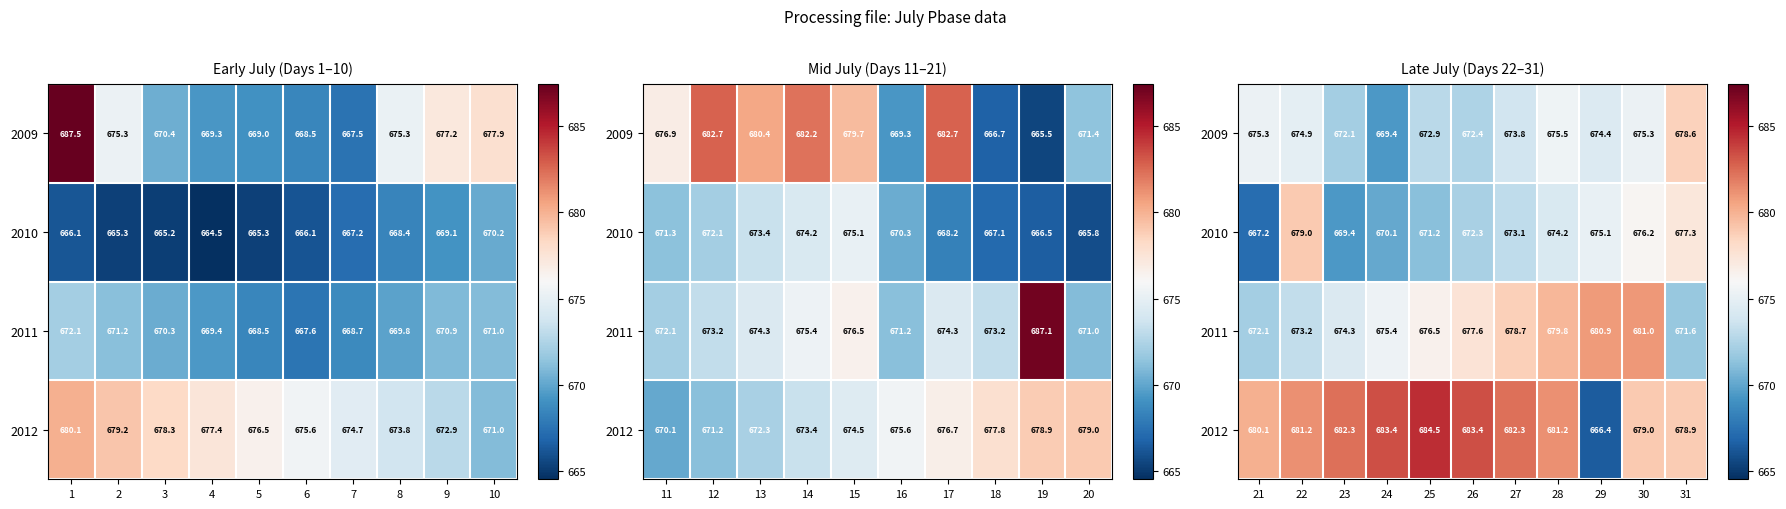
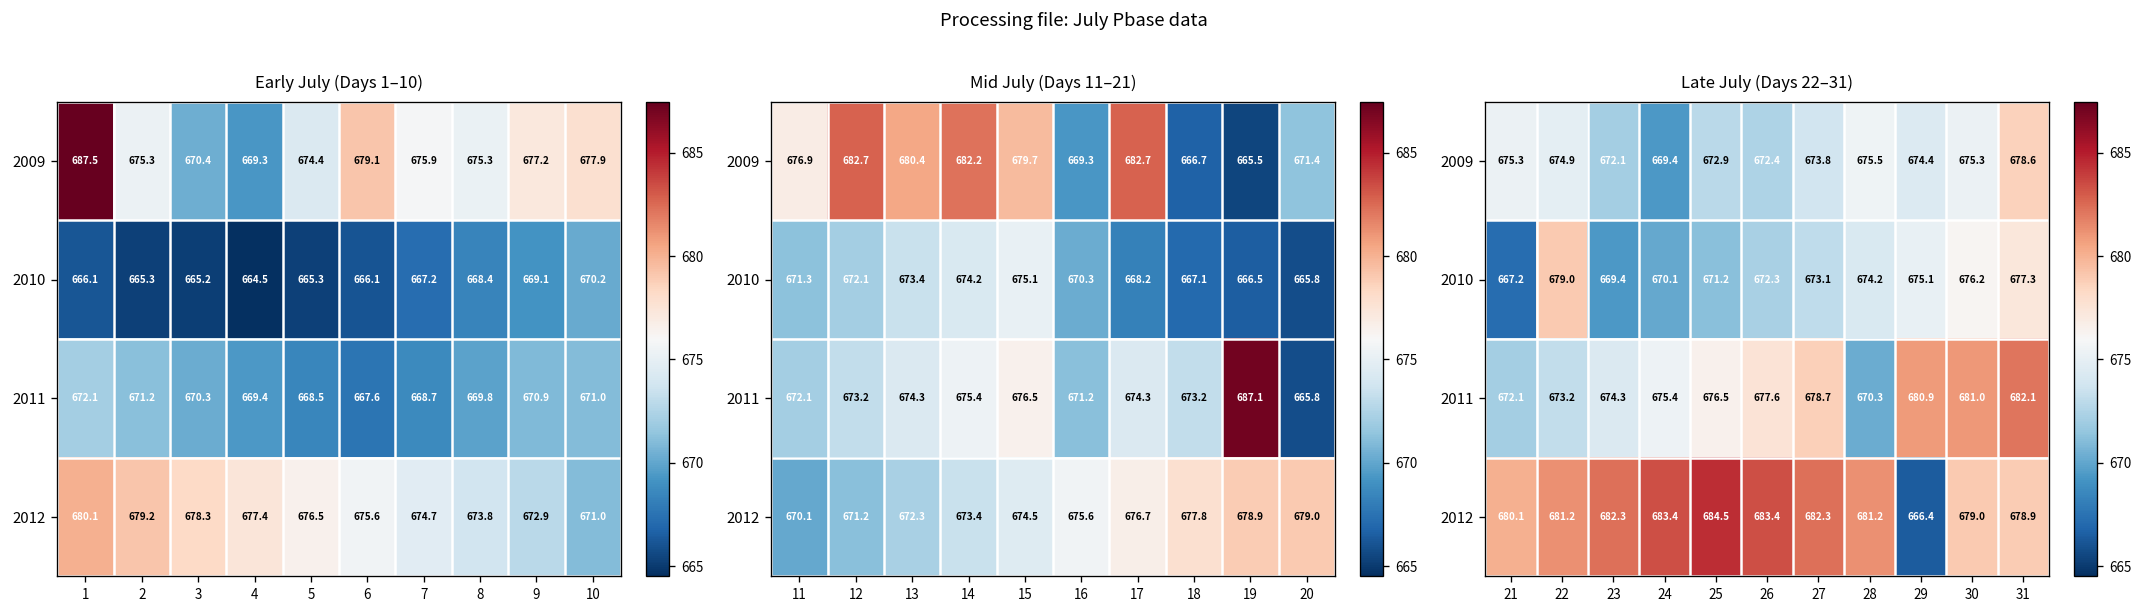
  {
    "Early July (Days 1–10)": {
      "2009": {
        "1": 687.5,
        "2": 675.3,
        "3": 670.4,
        "4": 669.3,
-       "5": 669.0,
-       "6": 668.5,
-       "7": 667.5,
+       "5": 674.4,
+       "6": 679.1,
+       "7": 675.9,
        "8": 675.3,
        "9": 677.2,
        "10": 677.9
      },
      "2010": {
        "1": 666.1,
        "2": 665.3,
        "3": 665.2,
        "4": 664.5,
        "5": 665.3,
        "6": 666.1,
        "7": 667.2,
        "8": 668.4,
        "9": 669.1,
        "10": 670.2
      },
      "2011": {
        "1": 672.1,
        "2": 671.2,
        "3": 670.3,
        "4": 669.4,
        "5": 668.5,
        "6": 667.6,
        "7": 668.7,
        "8": 669.8,
        "9": 670.9,
        "10": 671.0
      },
      "2012": {
        "1": 680.1,
        "2": 679.2,
        "3": 678.3,
        "4": 677.4,
        "5": 676.5,
        "6": 675.6,
        "7": 674.7,
        "8": 673.8,
        "9": 672.9,
        "10": 671.0
      }
    },
    "Mid July (Days 11–21)": {
      "2009": {
        "11": 676.9,
        "12": 682.7,
        "13": 680.4,
        "14": 682.2,
        "15": 679.7,
        "16": 669.3,
        "17": 682.7,
        "18": 666.7,
        "19": 665.5,
        "20": 671.4
      },
      "2010": {
        "11": 671.3,
        "12": 672.1,
        "13": 673.4,
        "14": 674.2,
        "15": 675.1,
        "16": 670.3,
        "17": 668.2,
        "18": 667.1,
        "19": 666.5,
        "20": 665.8
      },
      "2011": {
        "11": 672.1,
        "12": 673.2,
        "13": 674.3,
        "14": 675.4,
        "15": 676.5,
        "16": 671.2,
        "17": 674.3,
        "18": 673.2,
        "19": 687.1,
-       "20": 671.0
+       "20": 665.8
      },
      "2012": {
        "11": 670.1,
        "12": 671.2,
        "13": 672.3,
        "14": 673.4,
        "15": 674.5,
        "16": 675.6,
        "17": 676.7,
        "18": 677.8,
        "19": 678.9,
        "20": 679.0
      }
    },
    "Late July (Days 22–31)": {
      "2009": {
        "21": 675.3,
        "22": 674.9,
        "23": 672.1,
        "24": 669.4,
        "25": 672.9,
        "26": 672.4,
        "27": 673.8,
        "28": 675.5,
        "29": 674.4,
        "30": 675.3,
        "31": 678.6
      },
      "2010": {
        "21": 667.2,
        "22": 679.0,
        "23": 669.4,
        "24": 670.1,
        "25": 671.2,
        "26": 672.3,
        "27": 673.1,
        "28": 674.2,
        "29": 675.1,
        "30": 676.2,
        "31": 677.3
      },
      "2011": {
        "21": 672.1,
        "22": 673.2,
        "23": 674.3,
        "24": 675.4,
        "25": 676.5,
        "26": 677.6,
        "27": 678.7,
-       "28": 679.8,
+       "28": 670.3,
        "29": 680.9,
        "30": 681.0,
-       "31": 671.6
+       "31": 682.1
      },
      "2012": {
        "21": 680.1,
        "22": 681.2,
        "23": 682.3,
        "24": 683.4,
        "25": 684.5,
        "26": 683.4,
        "27": 682.3,
        "28": 681.2,
        "29": 666.4,
        "30": 679.0,
        "31": 678.9
      }
    }
  }
